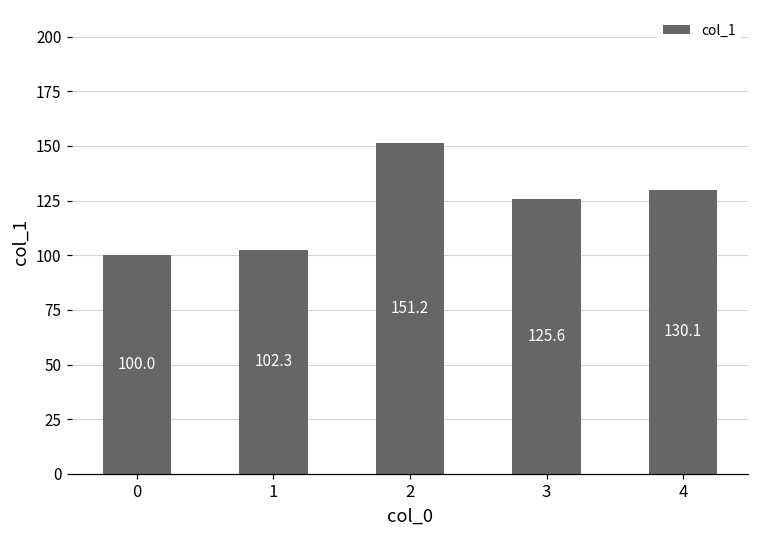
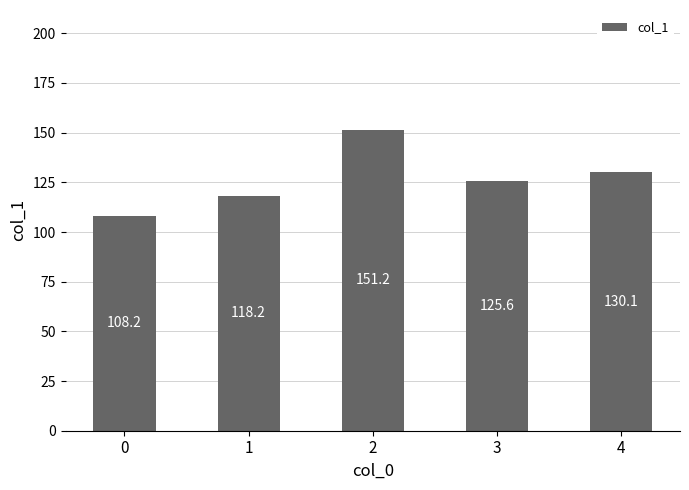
  {
-   "0": 100.0,
-   "1": 102.3,
+   "0": 108.2,
+   "1": 118.2,
    "2": 151.2,
    "3": 125.6,
    "4": 130.1
  }
